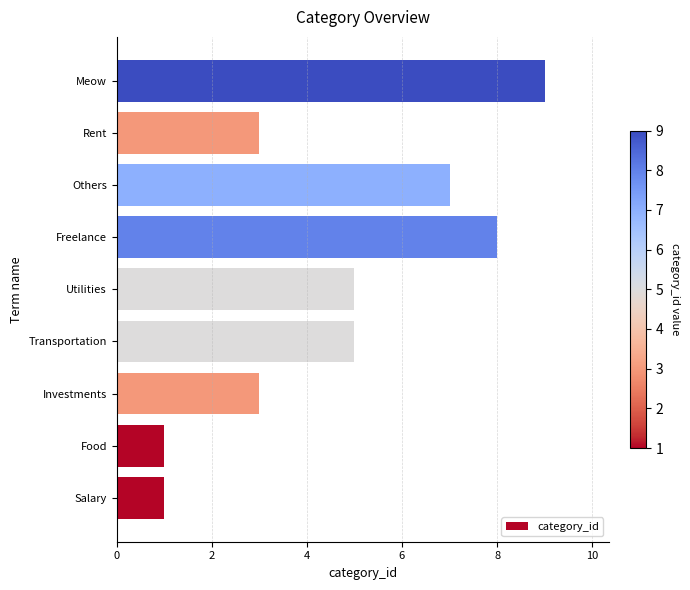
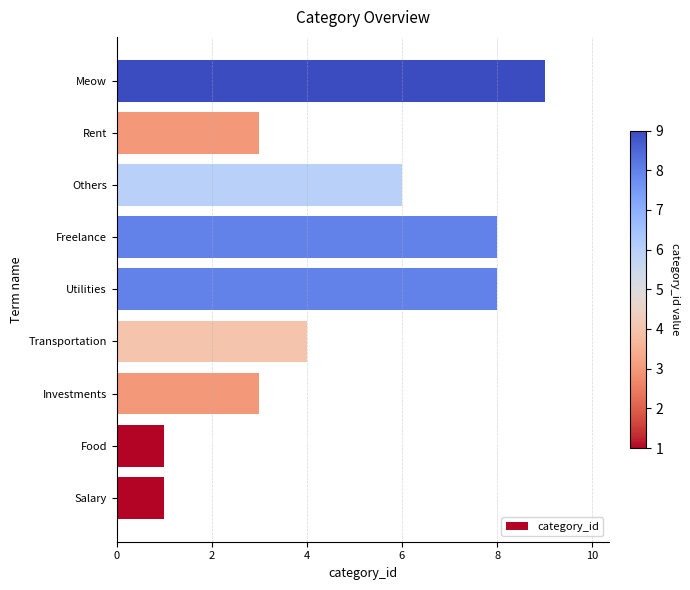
  {
    "Meow": 9,
    "Rent": 3,
-   "Others": 7,
+   "Others": 6,
    "Freelance": 8,
-   "Utilities": 5,
-   "Transportation": 5,
+   "Utilities": 8,
+   "Transportation": 4,
    "Investments": 3,
    "Food": 1,
    "Salary": 1
  }
